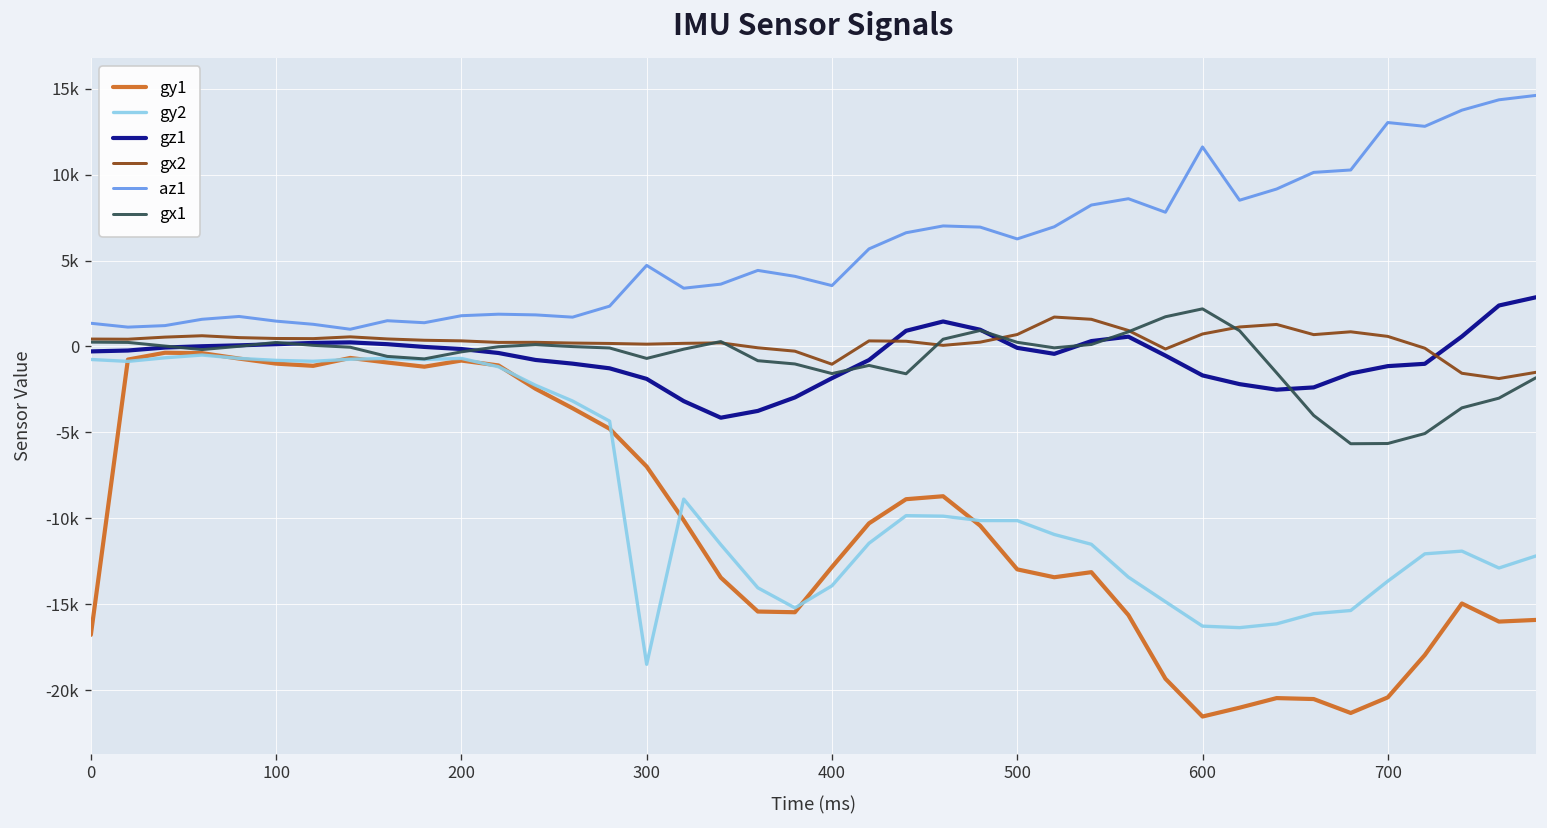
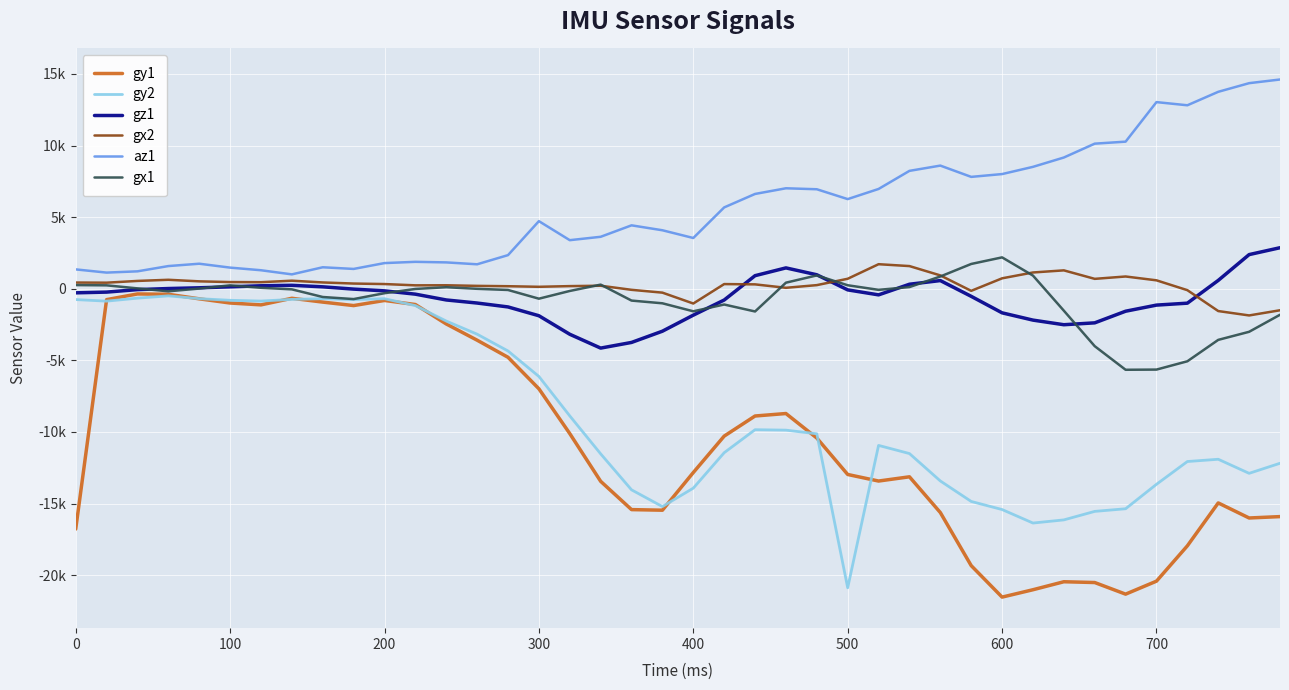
  {
    "gy1": {
      "0": -16800,
      "100": -1000,
      "300": -7000,
      "400": -12800,
      "500": -13000,
      "600": -21500,
      "700": -20400
    },
    "gy2": {
      "0": -800,
      "100": -800,
-     "300": -18500,
+     "300": -6100,
      "400": -13900,
-     "500": -10100,
-     "600": -16300,
+     "500": -20900,
+     "600": -15400,
      "700": -13700
    },
    "gz1": {
      "0": -300,
      "300": -1900,
      "400": -1800,
      "500": -100,
      "600": -1700,
      "700": -1100
    },
    "gx2": {
      "0": 400,
      "100": 500,
      "200": 300,
      "300": 100,
      "400": -1000,
      "500": 700,
      "600": 700,
      "700": 600
    },
    "az1": {
      "0": 1400,
      "100": 1500,
      "200": 1800,
      "300": 4700,
      "400": 3500,
      "500": 6300,
-     "600": 11600,
+     "600": 8000,
      "700": 13000
    },
    "gx1": {
      "0": 300,
      "300": -700,
      "400": -1600,
      "500": 200,
      "600": 2200,
      "700": -5600
    }
  }
